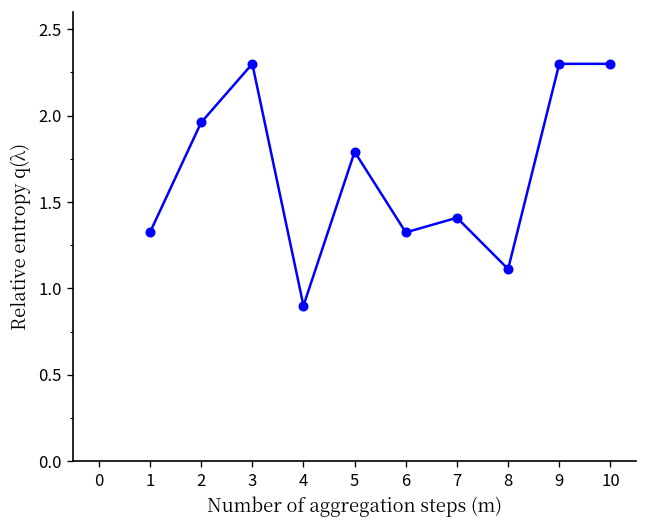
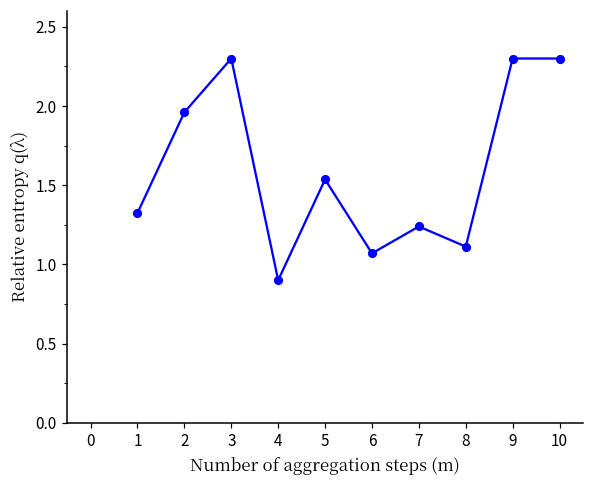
  {
    "1": 1.32,
    "2": 1.96,
    "3": 2.30,
    "4": 0.90,
-   "5": 1.79,
-   "6": 1.32,
-   "7": 1.41,
+   "5": 1.54,
+   "6": 1.07,
+   "7": 1.24,
    "8": 1.11,
    "9": 2.30,
    "10": 2.30
  }
